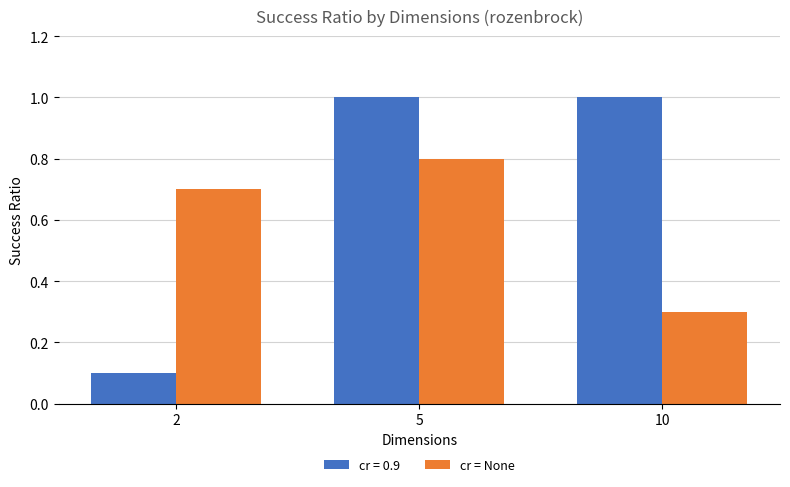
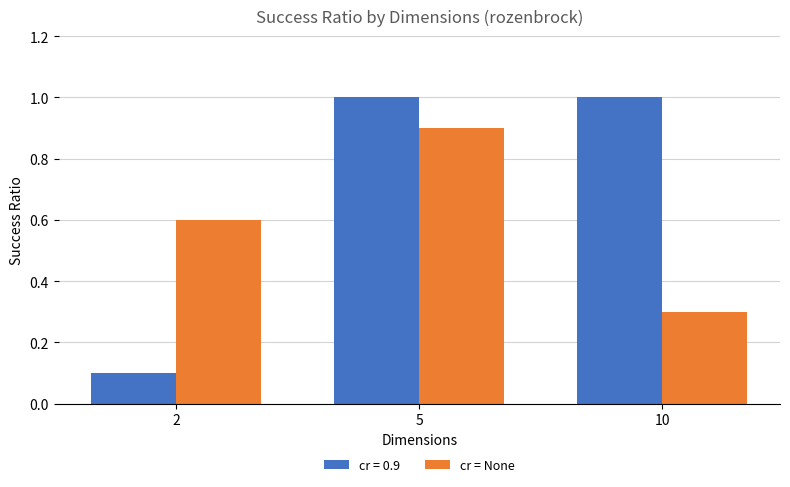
  {
    "cr = 0.9": {
      "2": 0.1,
      "5": 1.0,
      "10": 1.0
    },
    "cr = None": {
-     "2": 0.7,
-     "5": 0.8,
+     "2": 0.6,
+     "5": 0.9,
      "10": 0.3
    }
  }
